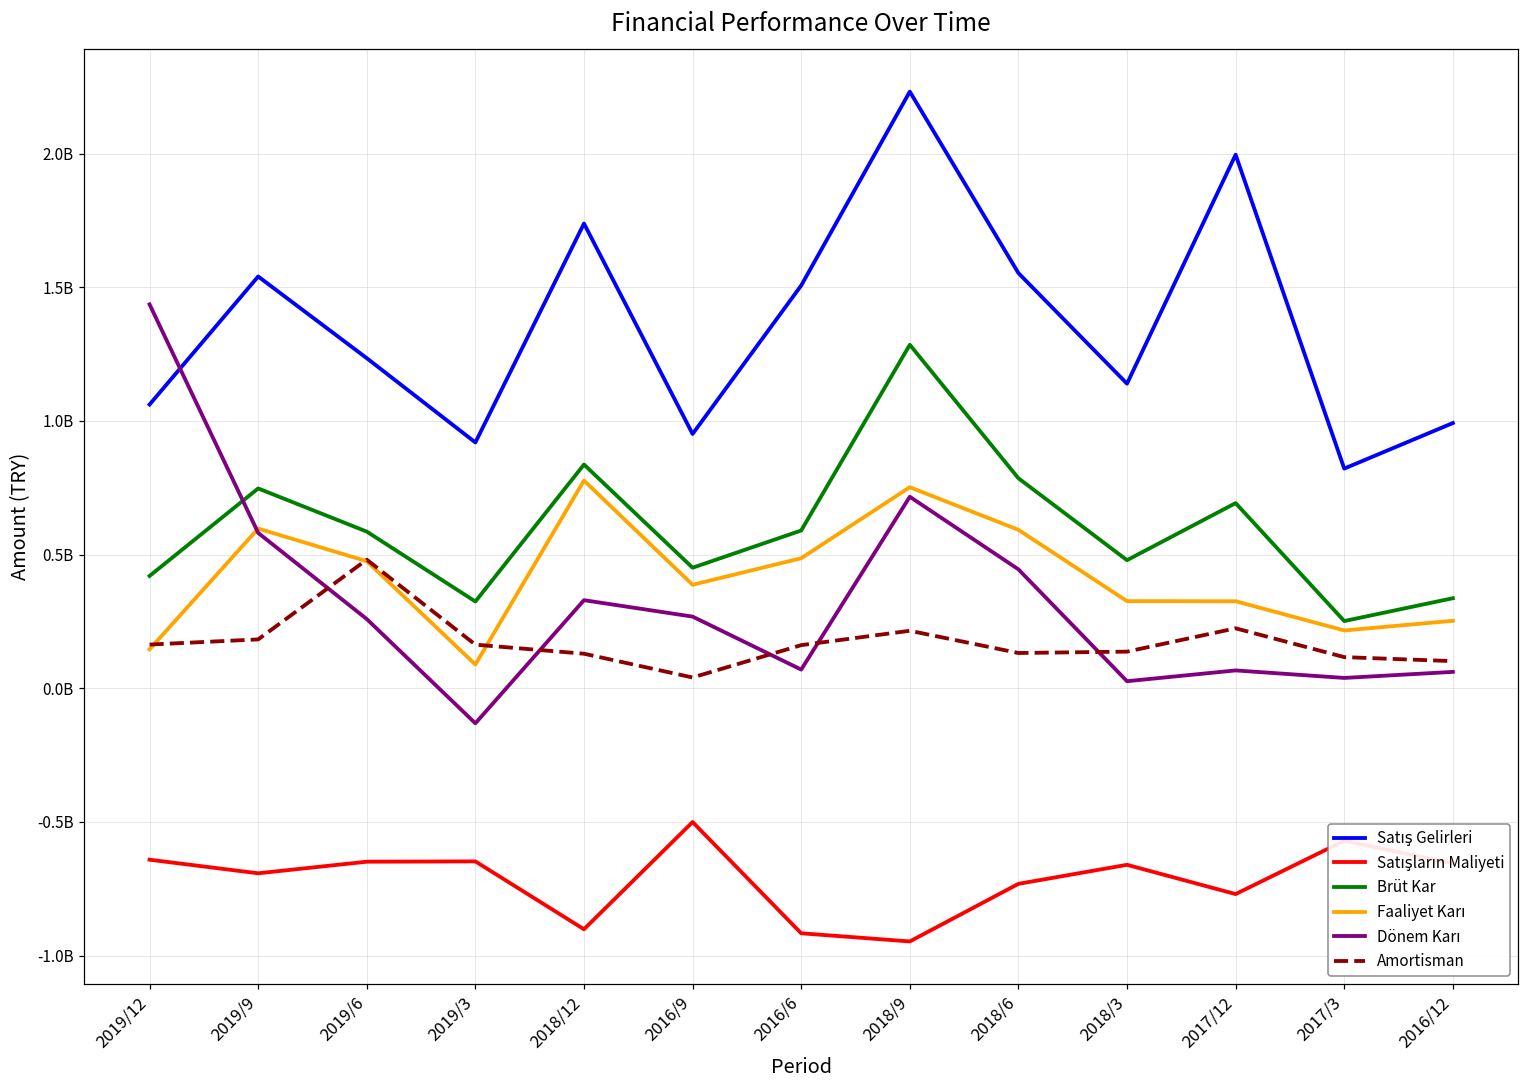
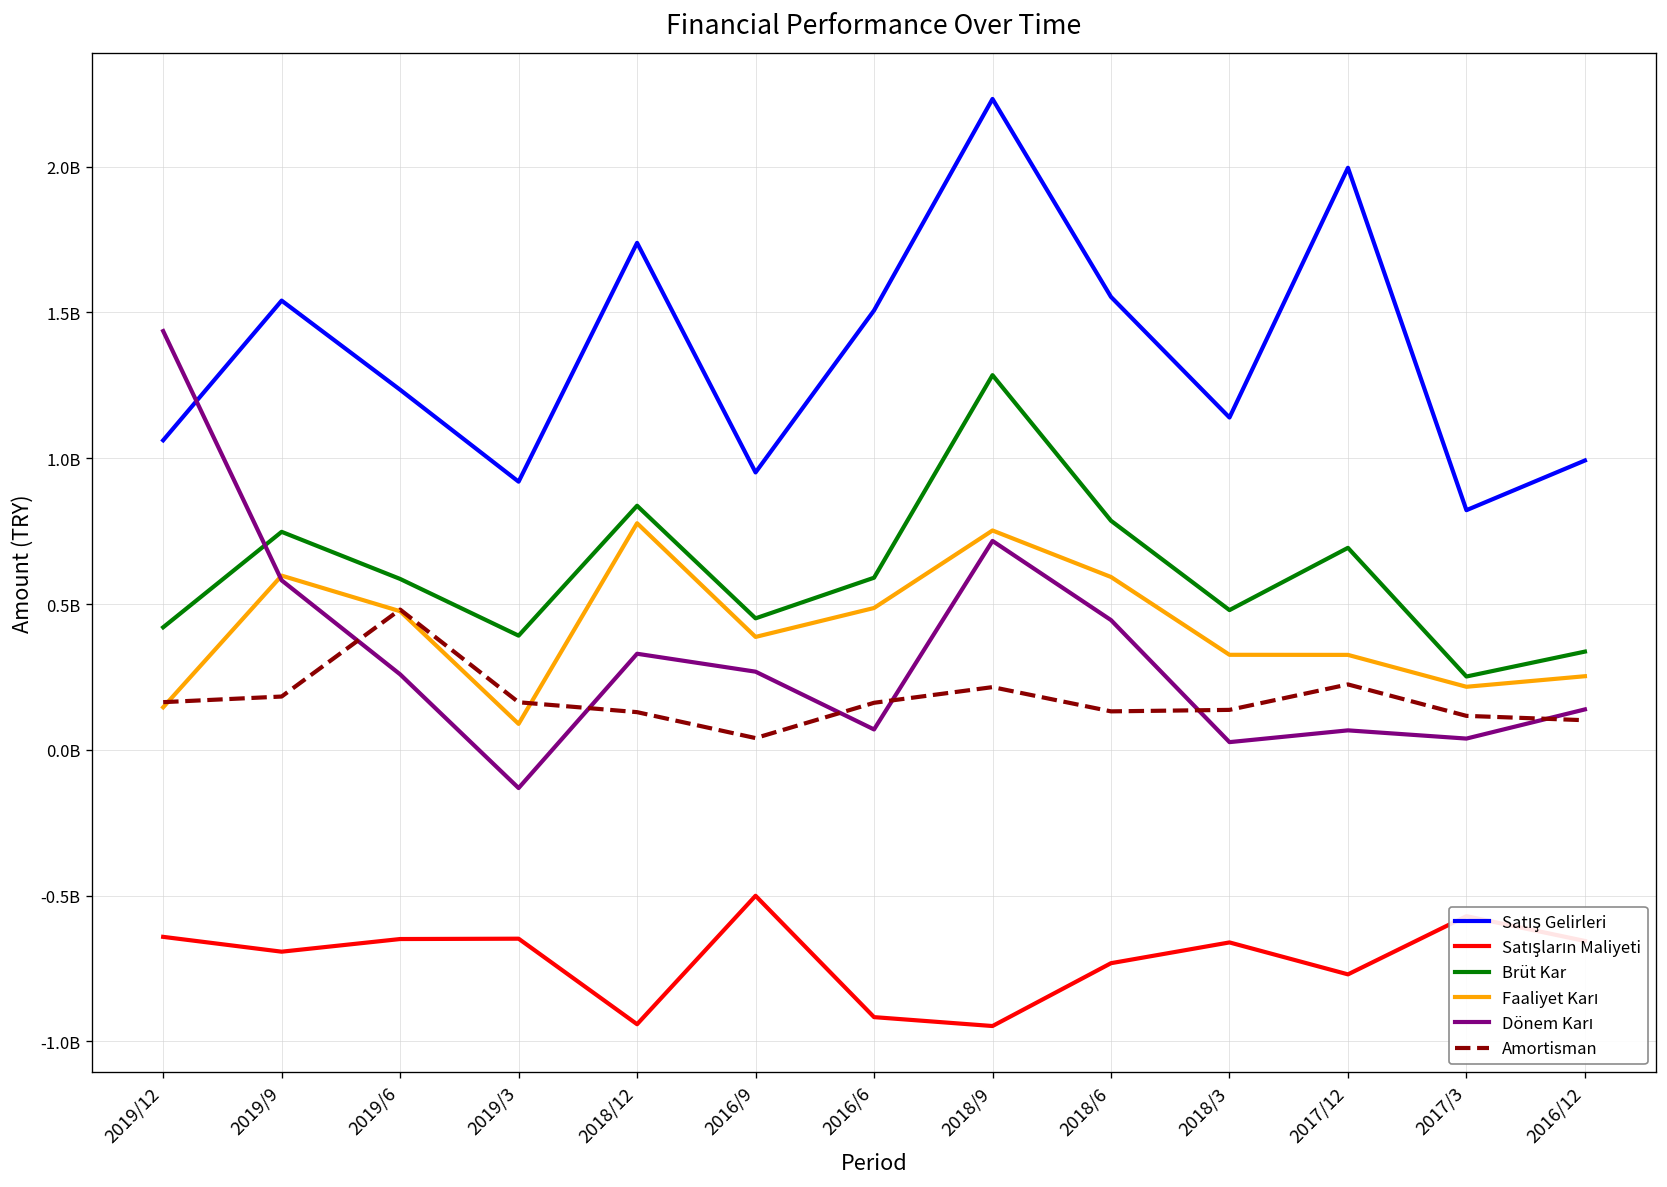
  {
    "Satış Gelirleri": {
      "2019/12": 1060000000,
      "2019/9": 1540000000,
      "2019/6": 1230000000,
      "2019/3": 920000000,
      "2018/12": 1740000000,
      "2016/9": 950000000,
      "2016/6": 1510000000,
      "2018/9": 2230000000,
      "2018/6": 1550000000,
      "2018/3": 1140000000,
      "2017/12": 2000000000,
      "2017/3": 820000000,
      "2016/12": 990000000
    },
    "Satışların Maliyeti": {
      "2019/12": -640000000,
      "2019/9": -690000000,
      "2019/6": -650000000,
      "2019/3": -650000000,
-     "2018/12": -900000000,
+     "2018/12": -940000000,
      "2016/9": -500000000,
      "2016/6": -920000000,
      "2018/9": -950000000,
      "2018/6": -730000000,
      "2018/3": -660000000,
      "2017/12": -770000000
    },
    "Brüt Kar": {
      "2019/12": 420000000,
      "2019/9": 750000000,
      "2019/6": 590000000,
-     "2019/3": 320000000,
+     "2019/3": 390000000,
      "2018/12": 840000000,
      "2016/9": 450000000,
      "2016/6": 590000000,
      "2018/9": 1280000000,
      "2018/6": 790000000,
      "2018/3": 480000000,
      "2017/12": 690000000,
      "2017/3": 250000000,
      "2016/12": 340000000
    },
    "Faaliyet Karı": {
      "2019/12": 150000000,
      "2019/9": 600000000,
      "2019/3": 90000000,
      "2018/12": 780000000,
      "2016/9": 390000000,
      "2016/6": 490000000,
      "2018/9": 750000000,
      "2018/6": 590000000,
      "2018/3": 330000000,
      "2017/12": 330000000,
      "2017/3": 220000000,
      "2016/12": 250000000
    },
    "Dönem Karı": {
      "2019/12": 1440000000,
      "2019/9": 580000000,
      "2019/6": 260000000,
      "2019/3": -130000000,
      "2018/12": 330000000,
      "2016/9": 270000000,
      "2016/6": 70000000,
      "2018/9": 720000000,
      "2018/6": 440000000,
      "2018/3": 30000000,
      "2017/12": 70000000,
      "2017/3": 40000000,
-     "2016/12": 60000000
+     "2016/12": 140000000
    },
    "Amortisman": {
      "2019/12": 160000000,
      "2019/9": 180000000,
      "2019/3": 160000000,
      "2018/12": 130000000,
      "2016/9": 40000000,
      "2016/6": 160000000,
      "2018/9": 220000000,
      "2018/6": 130000000,
      "2018/3": 140000000,
      "2017/12": 220000000,
      "2017/3": 120000000,
      "2016/12": 100000000
    }
  }
